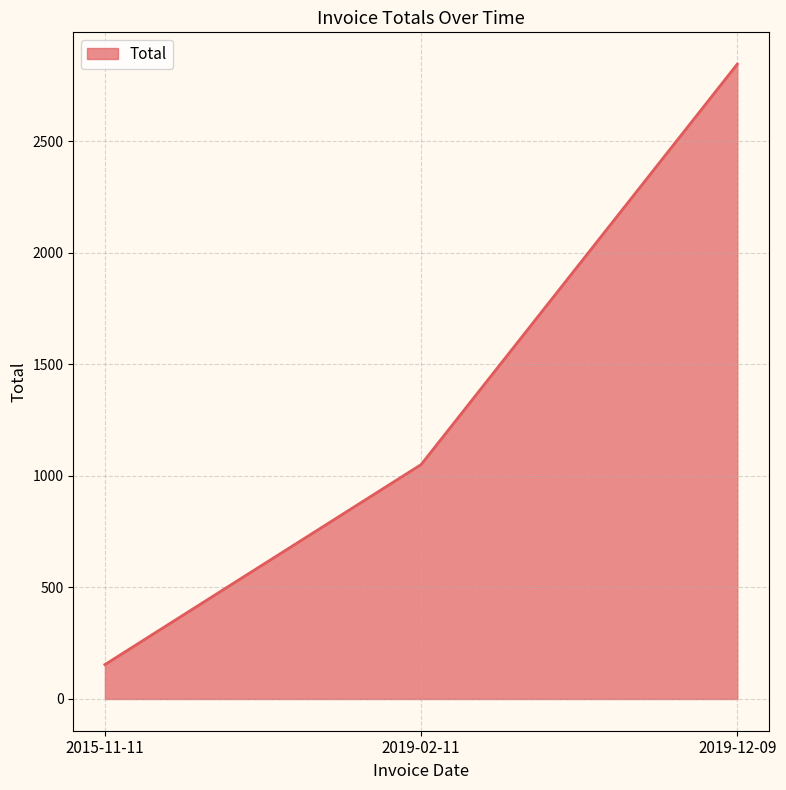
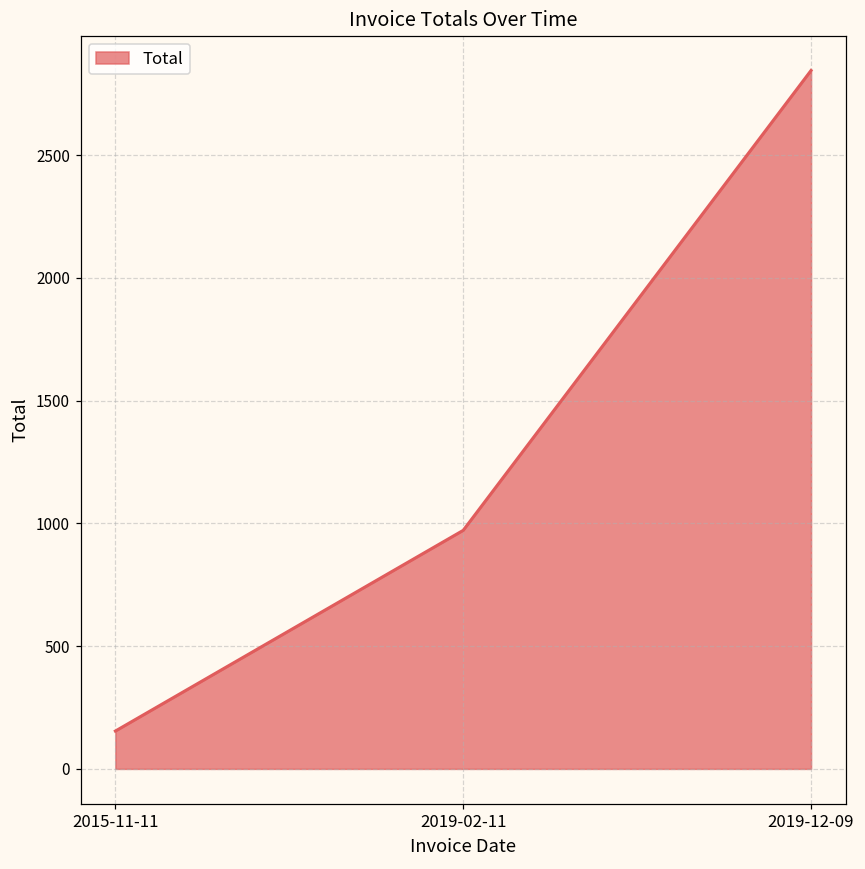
  {
    "2015-11-11": 150,
-   "2019-02-11": 1050,
+   "2019-02-11": 970,
    "2019-12-09": 2840
  }
